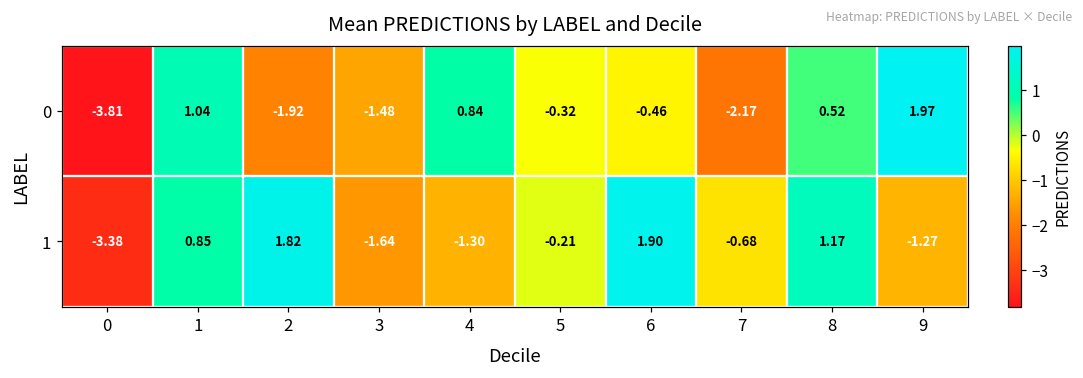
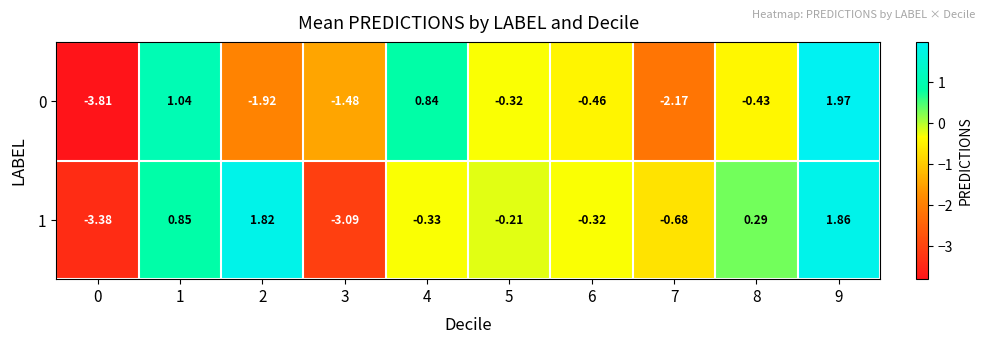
  {
    "0": {
      "0": -3.81,
      "1": 1.04,
      "2": -1.92,
      "3": -1.48,
      "4": 0.84,
      "5": -0.32,
      "6": -0.46,
      "7": -2.17,
-     "8": 0.52,
+     "8": -0.43,
      "9": 1.97
    },
    "1": {
      "0": -3.38,
      "1": 0.85,
      "2": 1.82,
-     "3": -1.64,
-     "4": -1.30,
+     "3": -3.09,
+     "4": -0.33,
      "5": -0.21,
-     "6": 1.90,
+     "6": -0.32,
      "7": -0.68,
-     "8": 1.17,
-     "9": -1.27
+     "8": 0.29,
+     "9": 1.86
    }
  }
